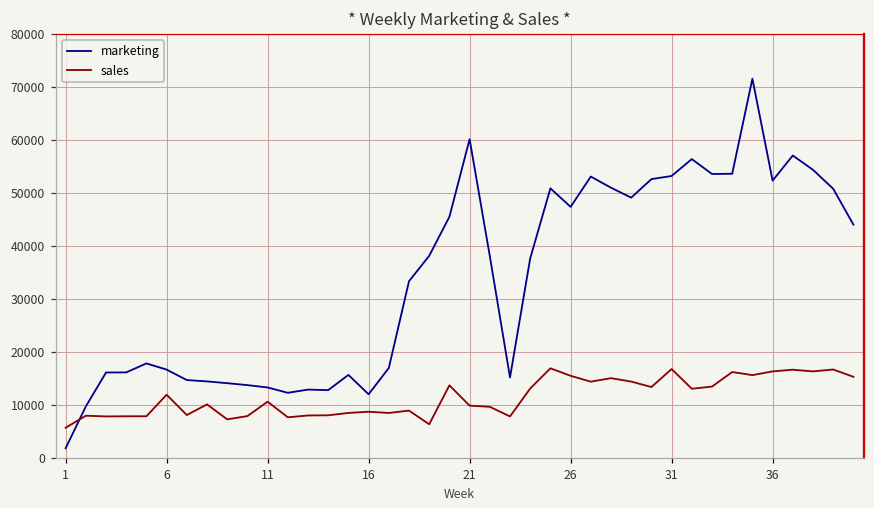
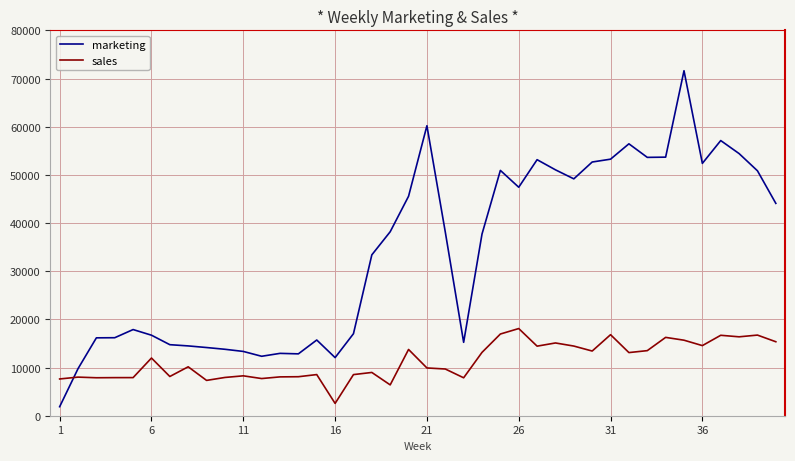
  {
    "marketing": {
      "1": 2000,
      "6": 17000,
      "11": 13000,
      "16": 12000,
      "21": 60000,
      "26": 47000,
      "31": 53000,
      "36": 52000
    },
    "sales": {
-     "1": 6000,
+     "1": 8000,
      "6": 12000,
-     "11": 11000,
-     "16": 9000,
+     "11": 8000,
+     "16": 3000,
      "21": 10000,
-     "26": 16000,
+     "26": 18000,
      "31": 17000,
-     "36": 16000
+     "36": 15000
    }
  }
